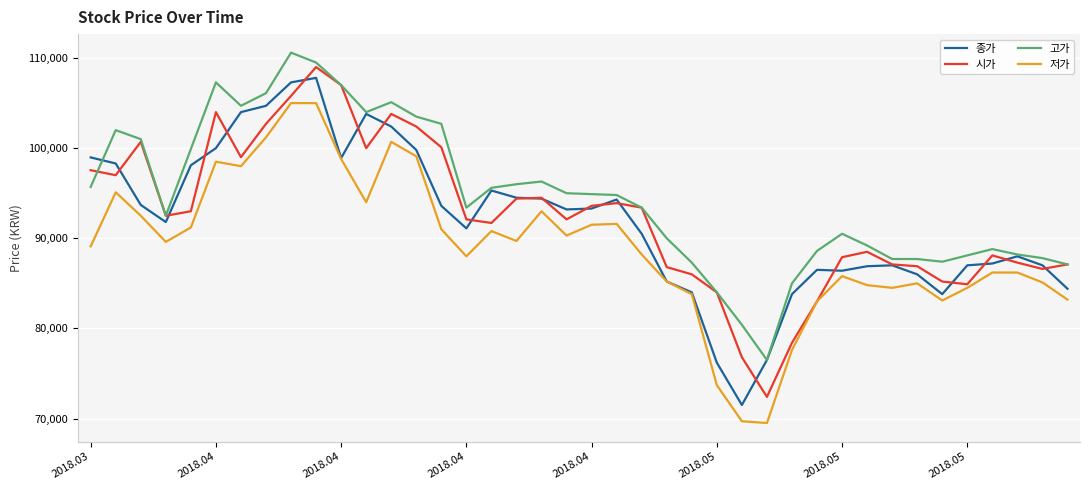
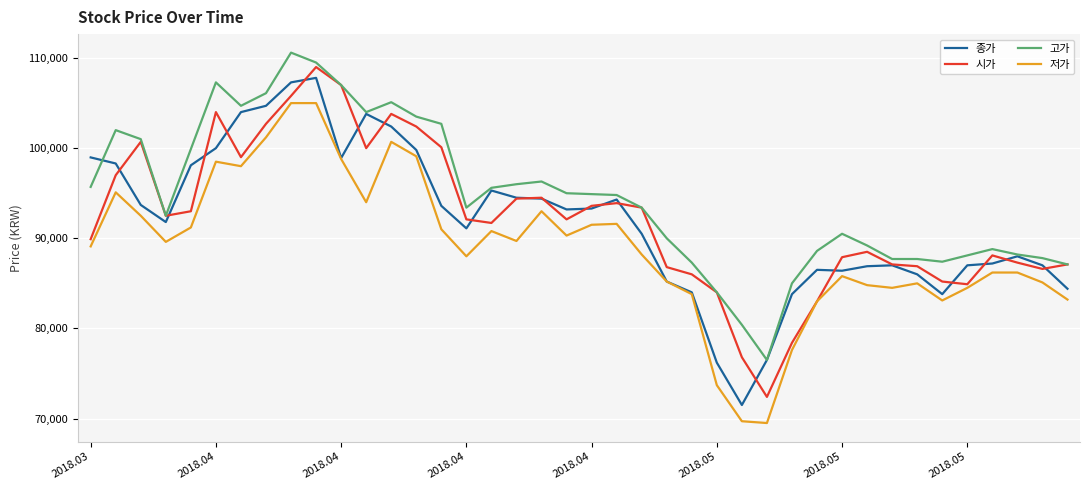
  {
    "종가": {
      "2018.03": "99,000"
    },
    "시가": {
-     "2018.03": "98,000"
+     "2018.03": "90,000"
    },
    "고가": {
      "2018.03": "96,000"
    },
    "저가": {
      "2018.03": "89,000"
    }
  }
